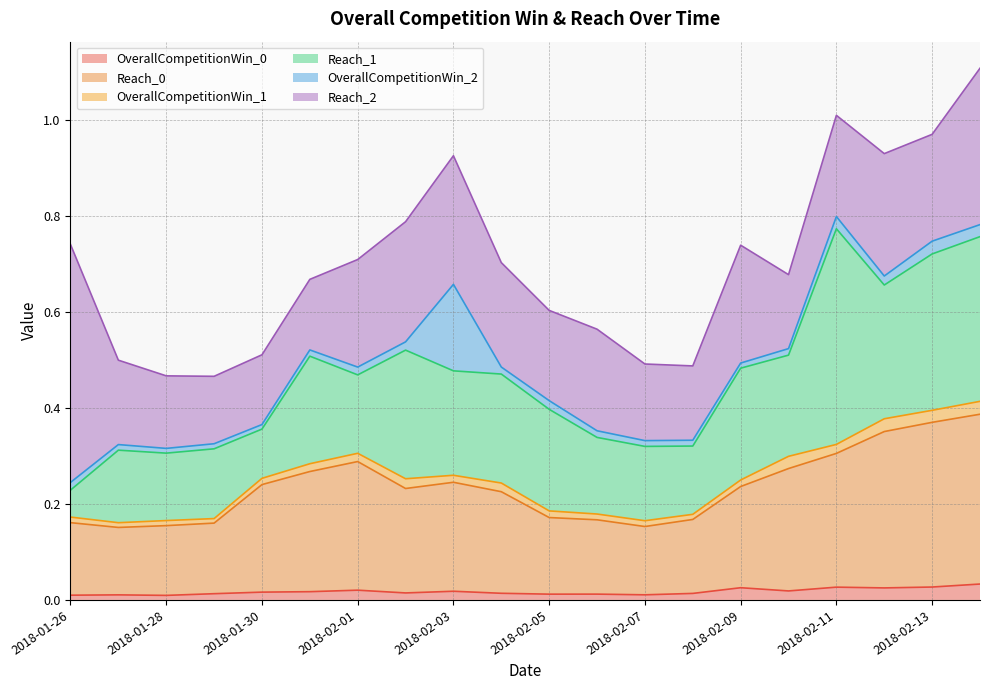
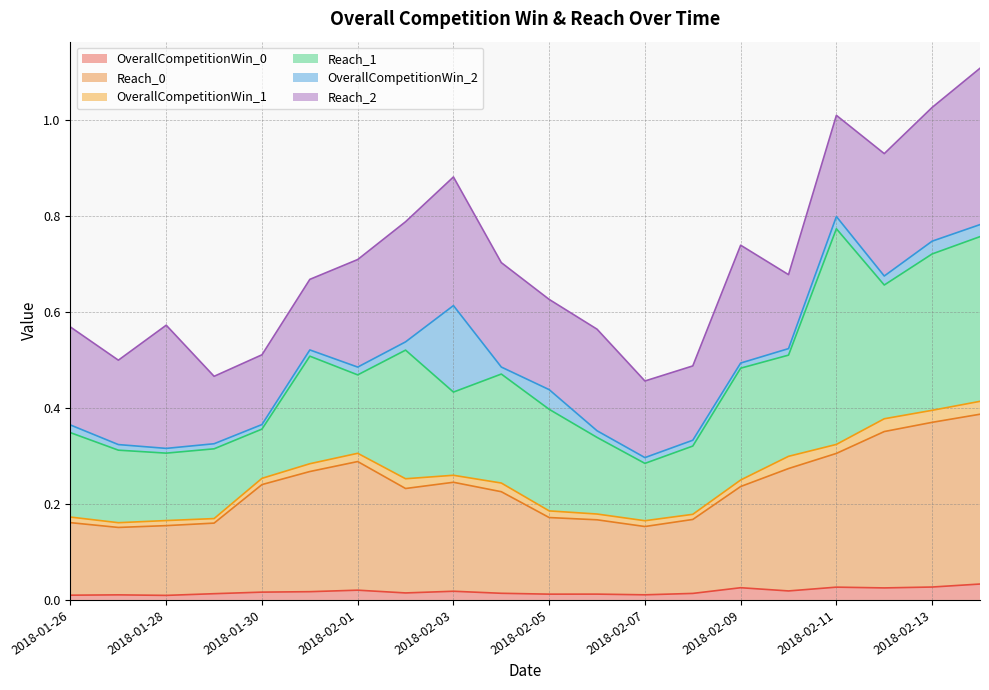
  {
    "Reach_1": {
-     "2018-01-26": 0.06,
+     "2018-01-26": 0.18,
      "2018-01-28": 0.14,
      "2018-01-30": 0.10,
      "2018-02-01": 0.16,
-     "2018-02-03": 0.22,
+     "2018-02-03": 0.17,
      "2018-02-05": 0.21,
-     "2018-02-07": 0.15,
+     "2018-02-07": 0.12,
      "2018-02-09": 0.23,
      "2018-02-11": 0.45,
      "2018-02-13": 0.33
    },
    "OverallCompetitionWin_2": {
      "2018-01-26": 0.02,
      "2018-01-28": 0.01,
      "2018-01-30": 0.01,
      "2018-02-01": 0.02,
      "2018-02-03": 0.18,
-     "2018-02-05": 0.02,
+     "2018-02-05": 0.04,
      "2018-02-07": 0.01,
      "2018-02-09": 0.01,
      "2018-02-11": 0.03,
      "2018-02-13": 0.03
    },
    "Reach_2": {
-     "2018-01-26": 0.50,
-     "2018-01-28": 0.15,
+     "2018-01-26": 0.20,
+     "2018-01-28": 0.26,
      "2018-01-30": 0.15,
      "2018-02-01": 0.22,
      "2018-02-03": 0.27,
      "2018-02-05": 0.19,
      "2018-02-07": 0.16,
      "2018-02-09": 0.25,
      "2018-02-11": 0.21,
-     "2018-02-13": 0.22
+     "2018-02-13": 0.28
    }
  }
